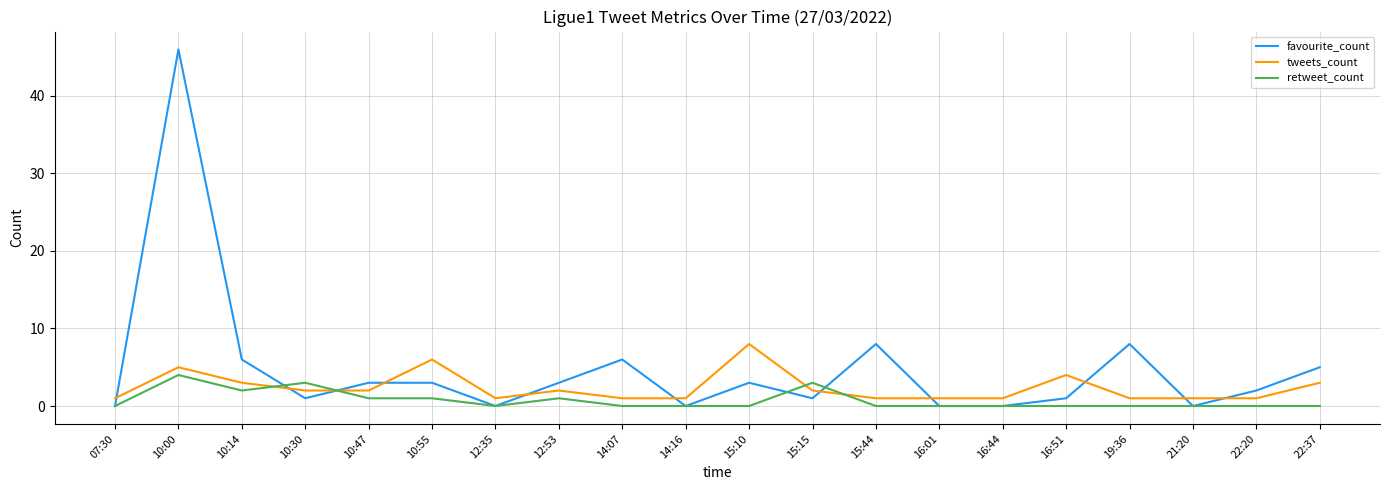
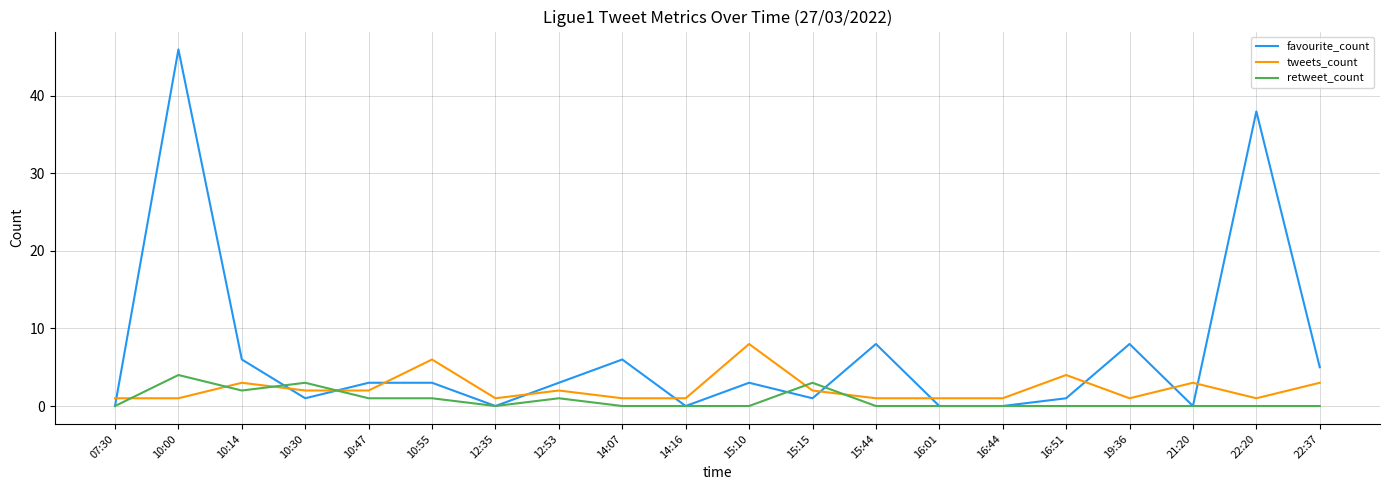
  {
    "favourite_count": {
      "10:00": 46,
      "10:14": 6,
      "10:30": 1,
      "10:47": 3,
      "10:55": 3,
      "12:53": 3,
      "14:07": 6,
      "15:10": 3,
      "15:15": 1,
      "15:44": 8,
      "16:51": 1,
      "19:36": 8,
-     "22:20": 2,
+     "22:20": 38,
      "22:37": 5
    },
    "tweets_count": {
      "07:30": 1,
-     "10:00": 5,
+     "10:00": 1,
      "10:14": 3,
      "10:30": 2,
      "10:47": 2,
      "10:55": 6,
      "12:35": 1,
      "12:53": 2,
      "14:07": 1,
      "14:16": 1,
      "15:10": 8,
      "15:15": 2,
      "15:44": 1,
      "16:01": 1,
      "16:44": 1,
      "16:51": 4,
      "19:36": 1,
-     "21:20": 1,
+     "21:20": 3,
      "22:20": 1,
      "22:37": 3
    },
    "retweet_count": {
      "10:00": 4,
      "10:14": 2,
      "10:30": 3,
      "10:47": 1,
      "10:55": 1,
      "12:53": 1,
      "14:07": 0,
      "15:10": 0,
      "15:15": 3,
      "15:44": 0,
      "16:51": 0,
      "19:36": 0,
      "22:20": 0,
      "22:37": 0
    }
  }
